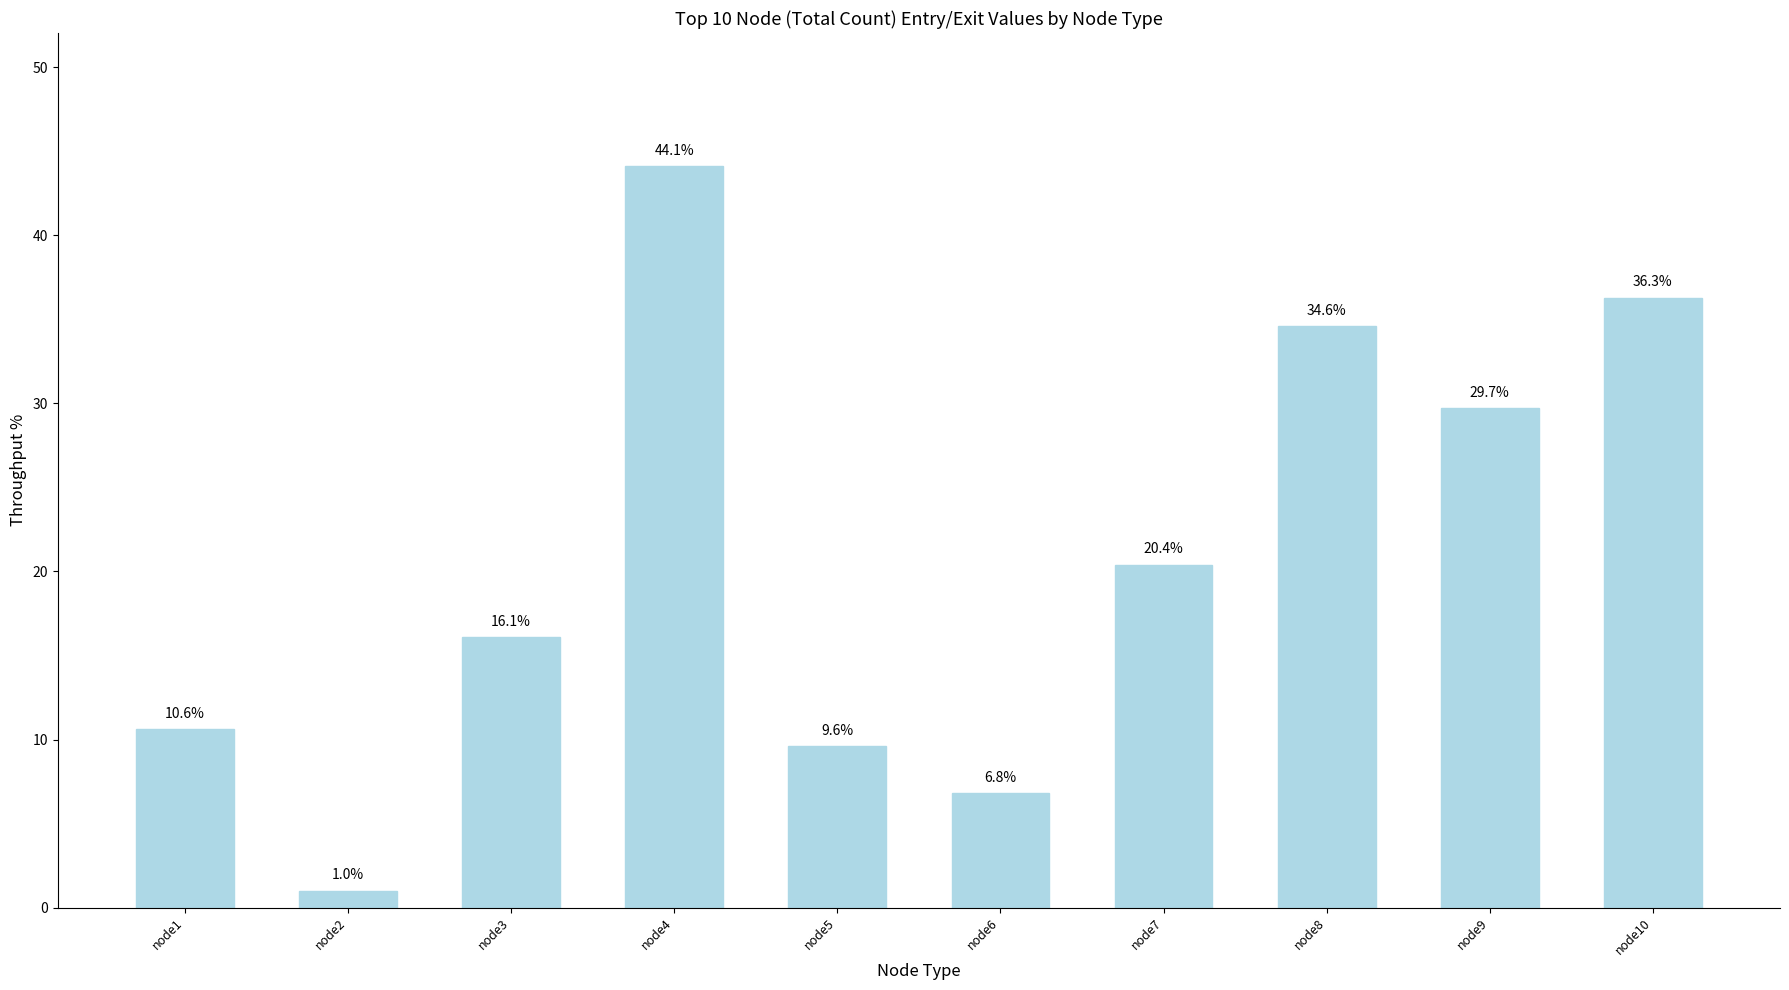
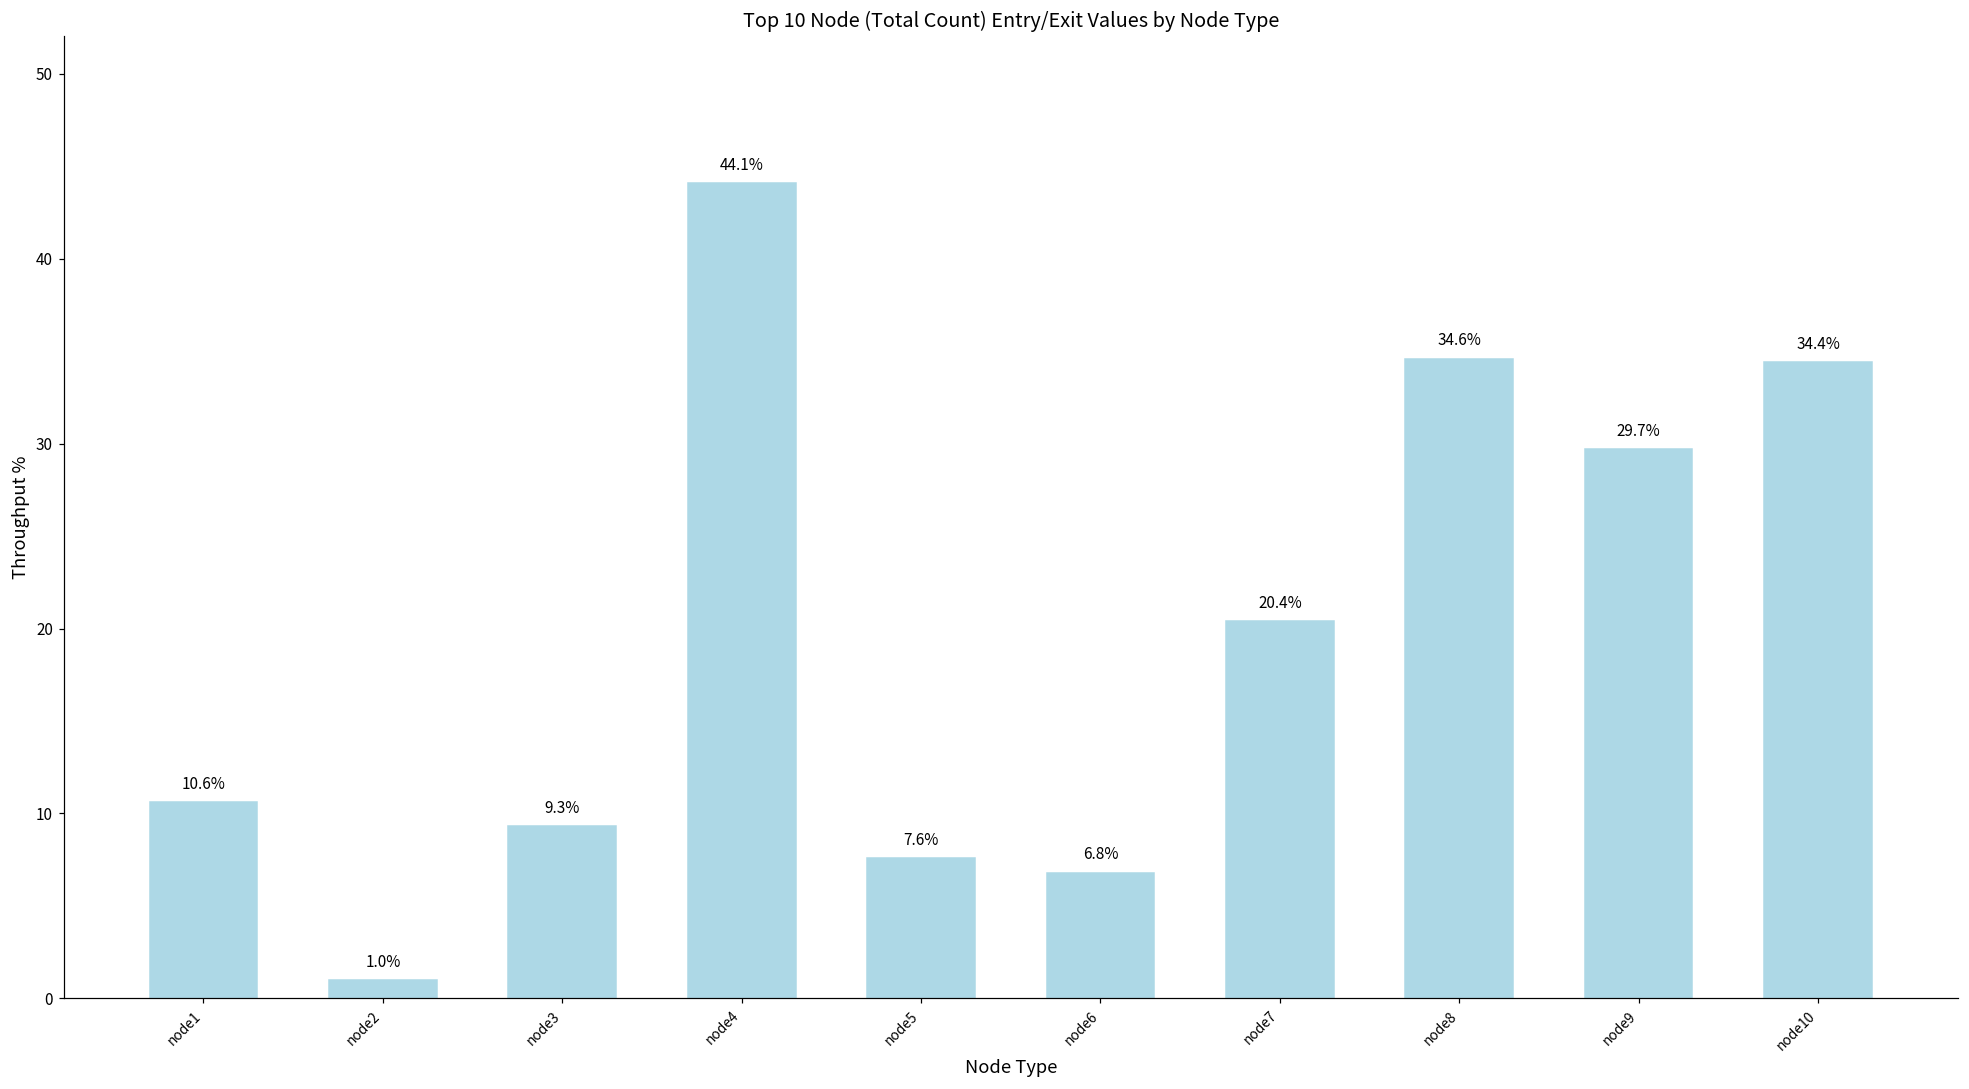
  {
    "node1": "10.6%",
    "node2": "1.0%",
-   "node3": "16.1%",
+   "node3": "9.3%",
    "node4": "44.1%",
-   "node5": "9.6%",
+   "node5": "7.6%",
    "node6": "6.8%",
    "node7": "20.4%",
    "node8": "34.6%",
    "node9": "29.7%",
-   "node10": "36.3%"
+   "node10": "34.4%"
  }
